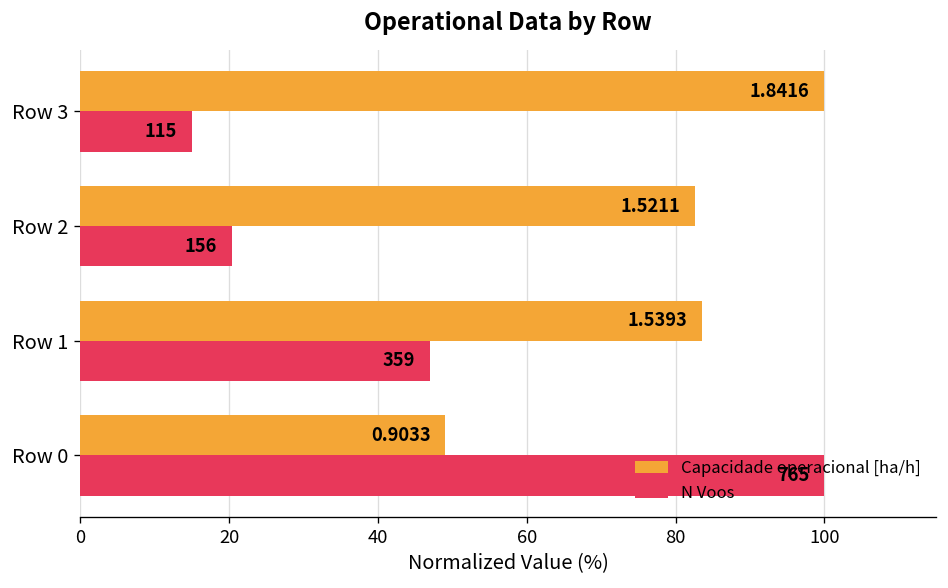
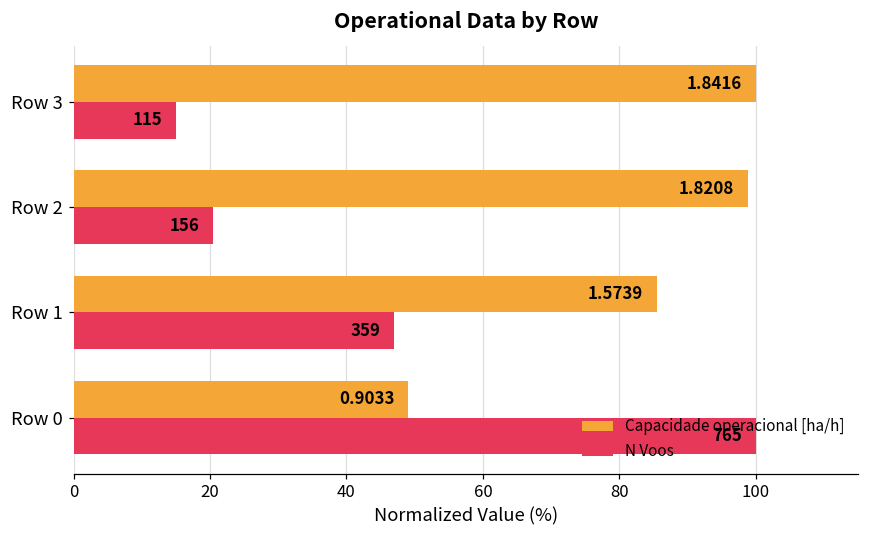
  {
    "Capacidade operacional [ha/h]": {
-     "Row 2": 1.5211,
-     "Row 1": 1.5393
+     "Row 2": 1.8208,
+     "Row 1": 1.5739
    }
  }
